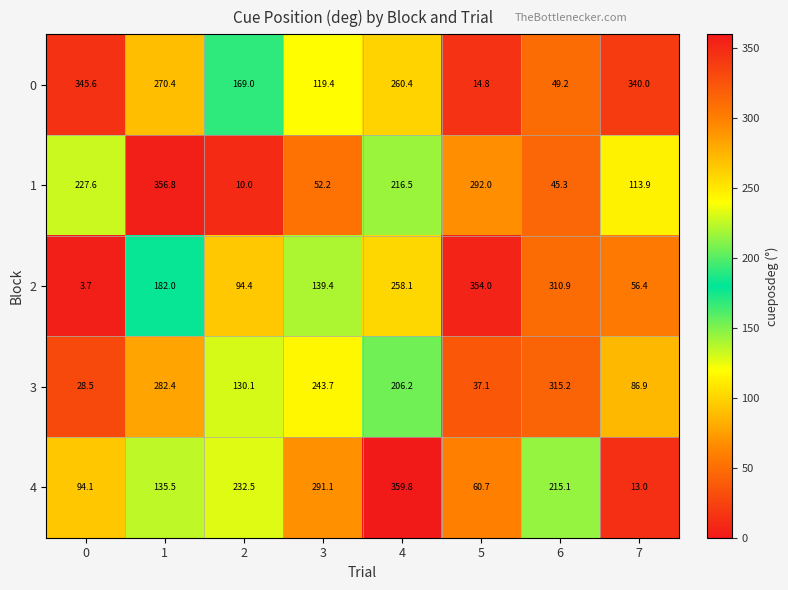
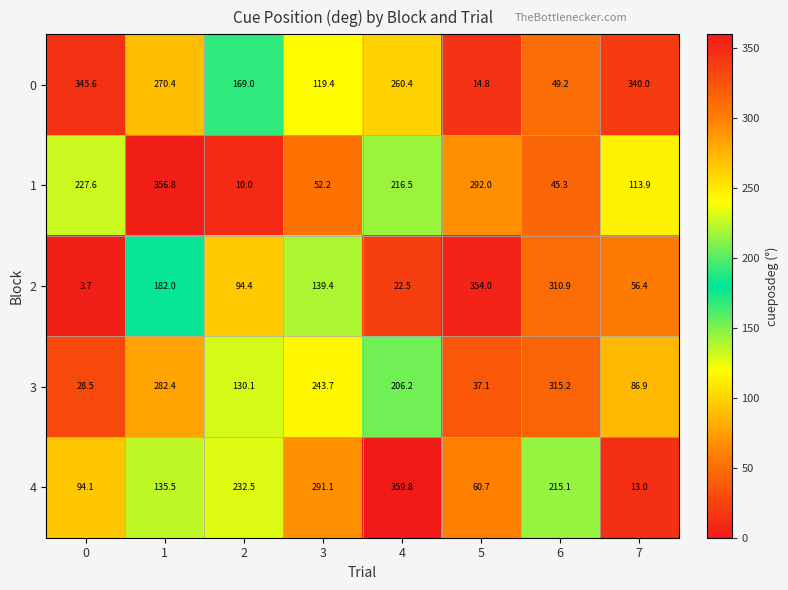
  {
    "0": {
      "0": 345.6,
      "1": 270.4,
      "2": 169.0,
      "3": 119.4,
      "4": 260.4,
      "5": 14.8,
      "6": 49.2,
      "7": 340.0
    },
    "1": {
      "0": 227.6,
      "1": 356.8,
      "2": 10.0,
      "3": 52.2,
      "4": 216.5,
      "5": 292.0,
      "6": 45.3,
      "7": 113.9
    },
    "2": {
      "0": 3.7,
      "1": 182.0,
      "2": 94.4,
      "3": 139.4,
-     "4": 258.1,
+     "4": 22.5,
      "5": 354.0,
      "6": 310.9,
      "7": 56.4
    },
    "3": {
      "0": 28.5,
      "1": 282.4,
      "2": 130.1,
      "3": 243.7,
      "4": 206.2,
      "5": 37.1,
      "6": 315.2,
      "7": 86.9
    },
    "4": {
      "0": 94.1,
      "1": 135.5,
      "2": 232.5,
      "3": 291.1,
      "4": 359.8,
      "5": 60.7,
      "6": 215.1,
      "7": 13.0
    }
  }
